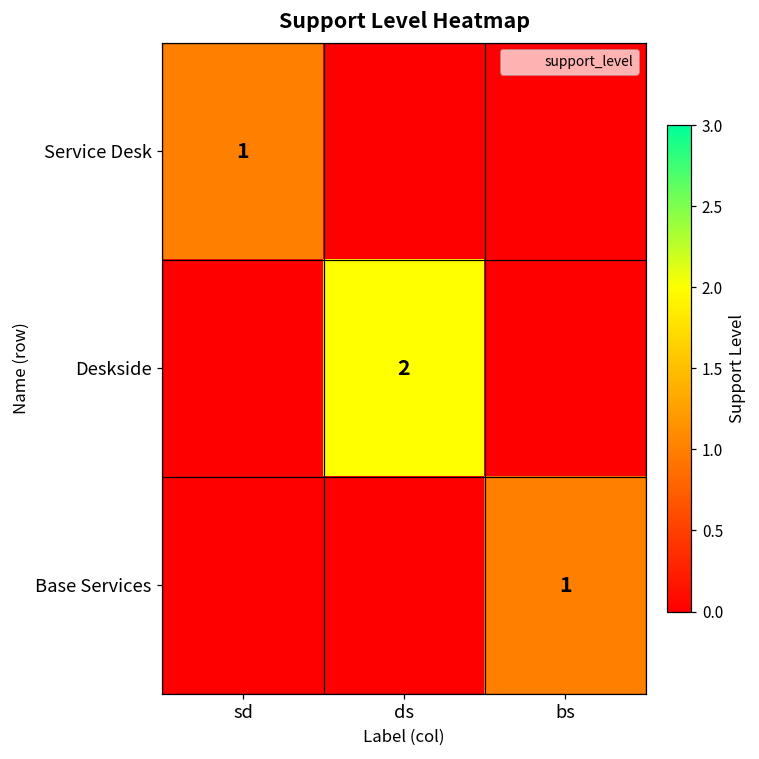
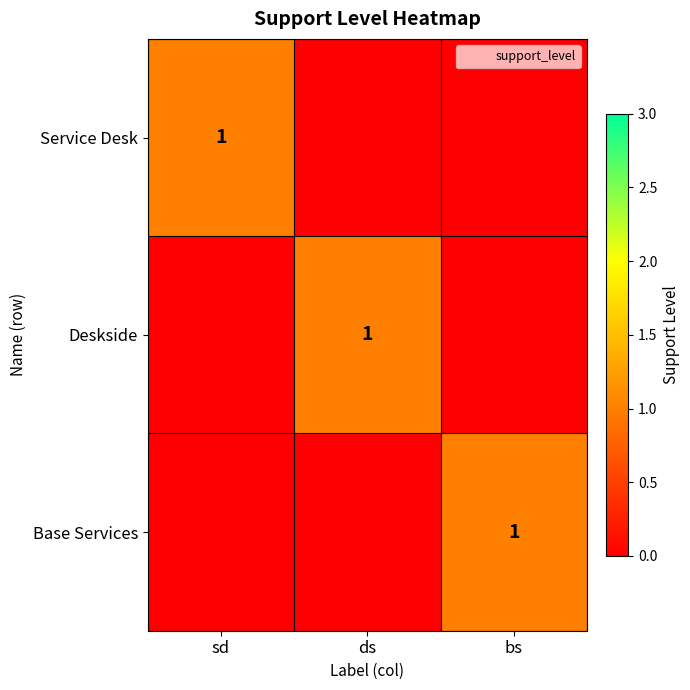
  {
    "Service Desk": {
      "sd": 1
    },
    "Deskside": {
-     "ds": 2
+     "ds": 1
    },
    "Base Services": {
      "bs": 1
    }
  }
